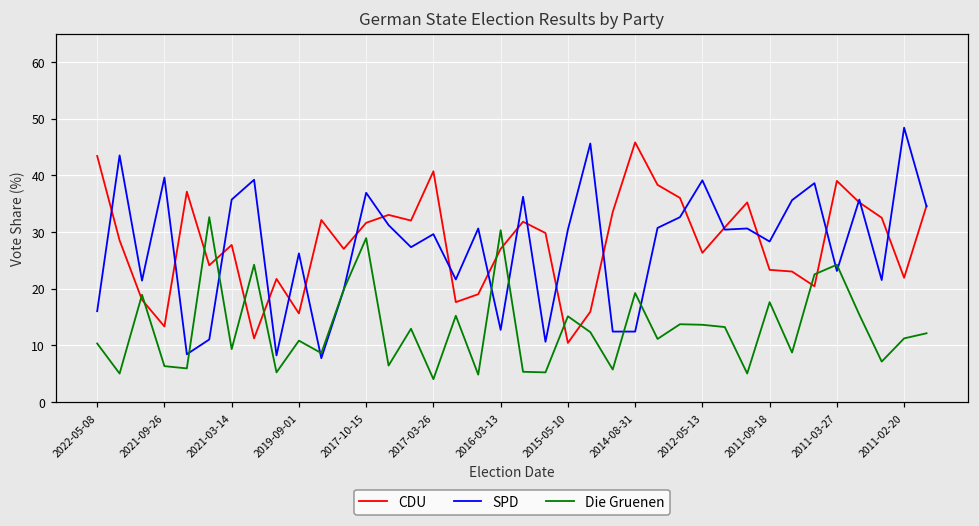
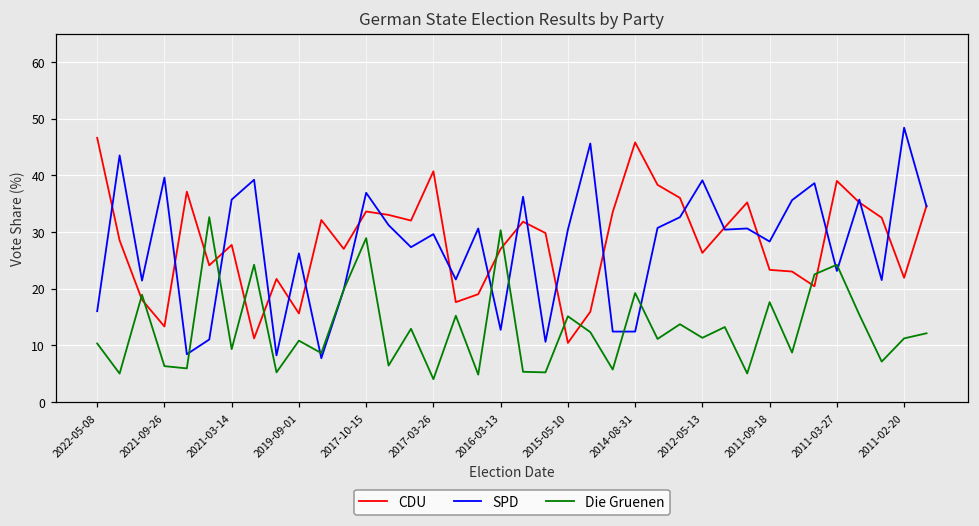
  {
    "CDU": {
-     "2022-05-08": 43,
-     "2017-10-15": 32,
+     "2022-05-08": 47,
+     "2017-10-15": 34,
      "2017-03-26": 41,
      "2015-05-10": 10,
      "2014-08-31": 46,
      "2012-05-13": 26,
      "2011-09-18": 23,
      "2011-02-20": 22
    },
    "SPD": {
      "2022-05-08": 16,
      "2017-10-15": 37,
      "2017-03-26": 30,
      "2015-05-10": 30,
      "2014-08-31": 12,
      "2012-05-13": 39,
      "2011-09-18": 28,
      "2011-02-20": 48
    },
    "Die Gruenen": {
      "2022-05-08": 10,
      "2017-10-15": 29,
      "2017-03-26": 4,
      "2015-05-10": 15,
      "2014-08-31": 19,
-     "2012-05-13": 14,
+     "2012-05-13": 11,
      "2011-09-18": 18,
      "2011-02-20": 11
    }
  }
